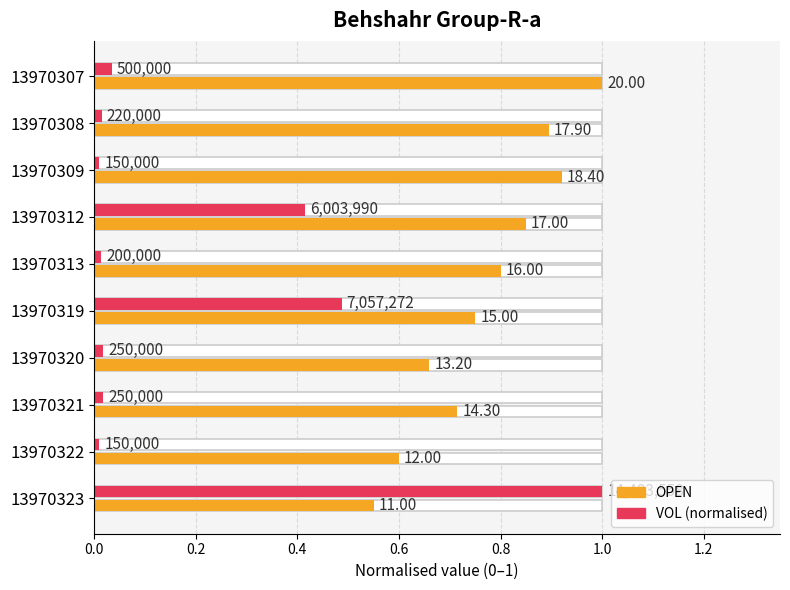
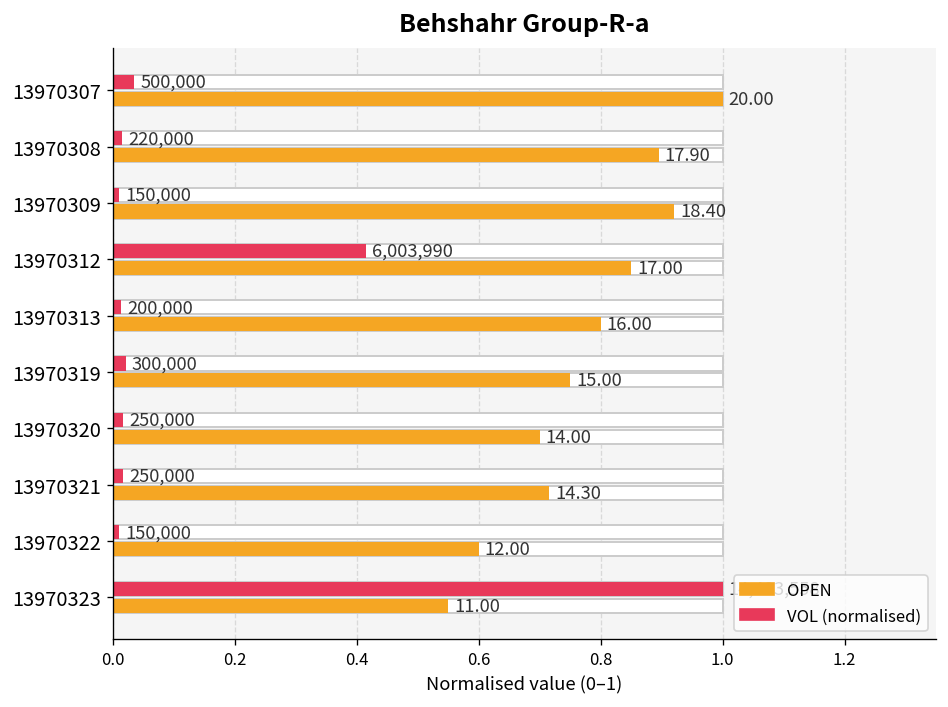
  {
    "OPEN": {
-     "13970320": "13.20"
+     "13970320": "14.00"
    },
    "VOL (normalised)": {
-     "13970319": "7,057,272"
+     "13970319": "300,000"
    }
  }
